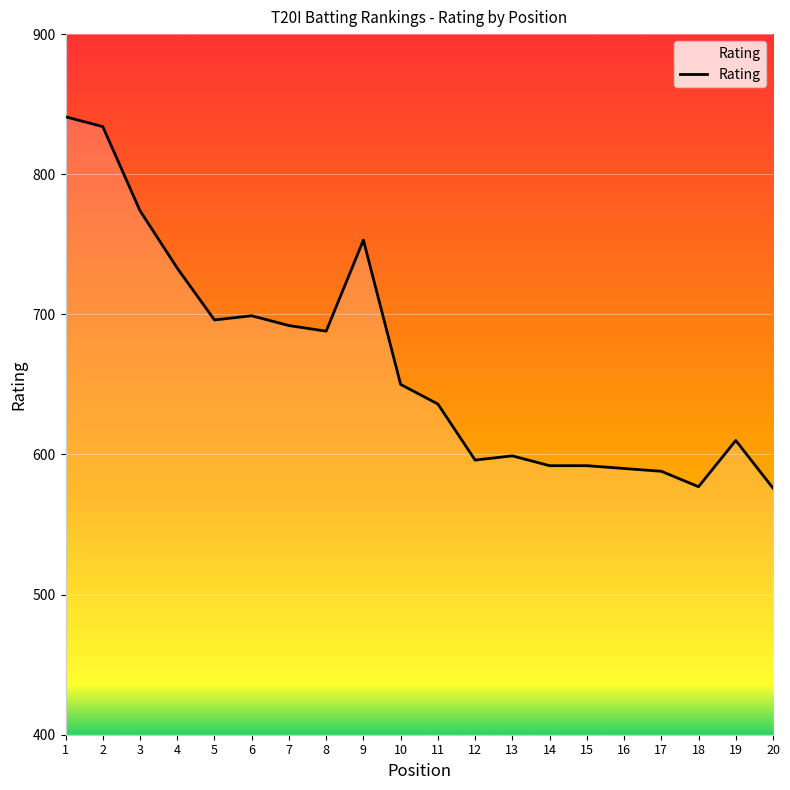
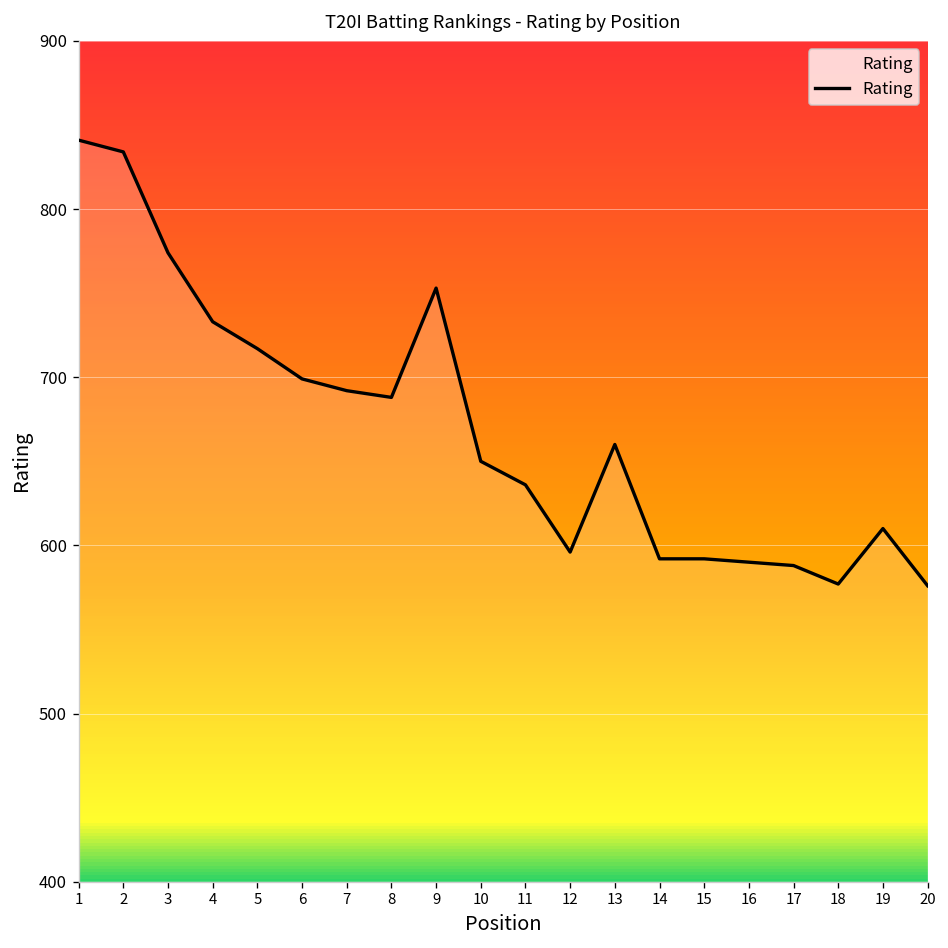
  {
    "1": 841,
    "2": 834,
    "3": 774,
    "4": 733,
-   "5": 696,
+   "5": 717,
    "6": 699,
    "7": 692,
    "8": 688,
    "9": 753,
    "10": 650,
    "11": 636,
    "12": 596,
-   "13": 599,
+   "13": 660,
    "14": 592,
    "15": 592,
    "16": 590,
    "17": 588,
    "18": 577,
    "19": 610,
    "20": 576
  }
